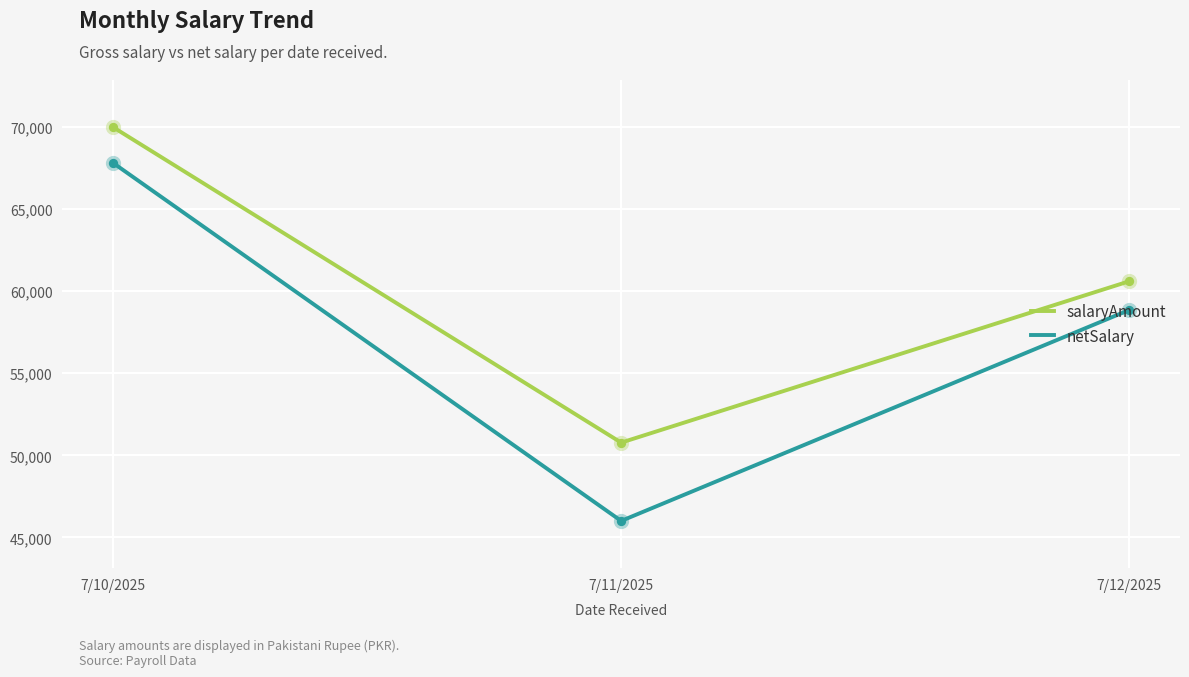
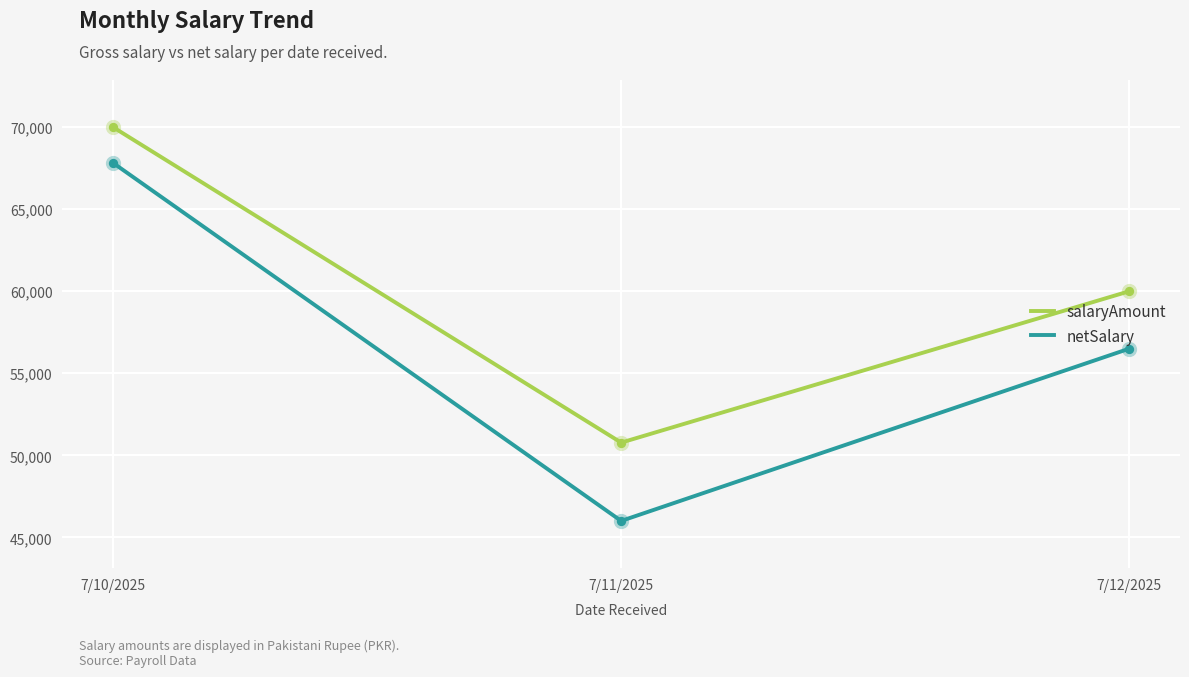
  {
    "salaryAmount": {
      "7/10/2025": "70,000",
      "7/11/2025": "50,800",
-     "7/12/2025": "60,600"
+     "7/12/2025": "60,000"
    },
    "netSalary": {
      "7/10/2025": "67,800",
      "7/11/2025": "46,000",
-     "7/12/2025": "58,900"
+     "7/12/2025": "56,500"
    }
  }
